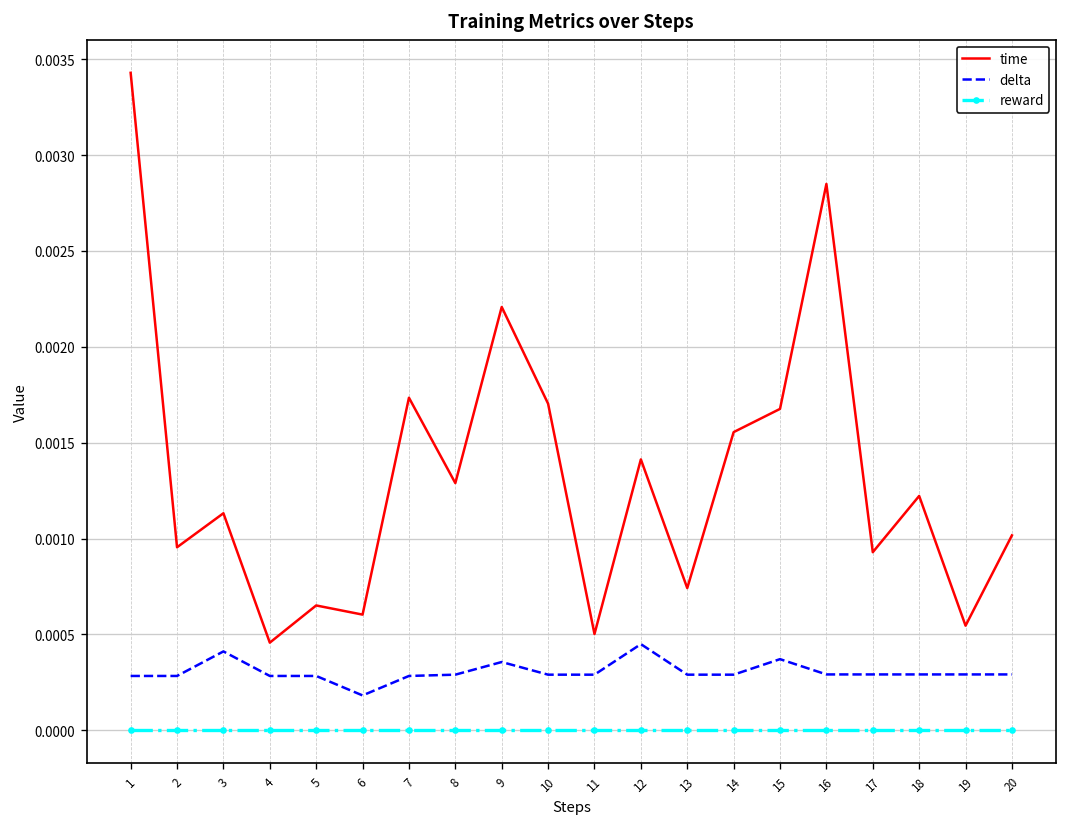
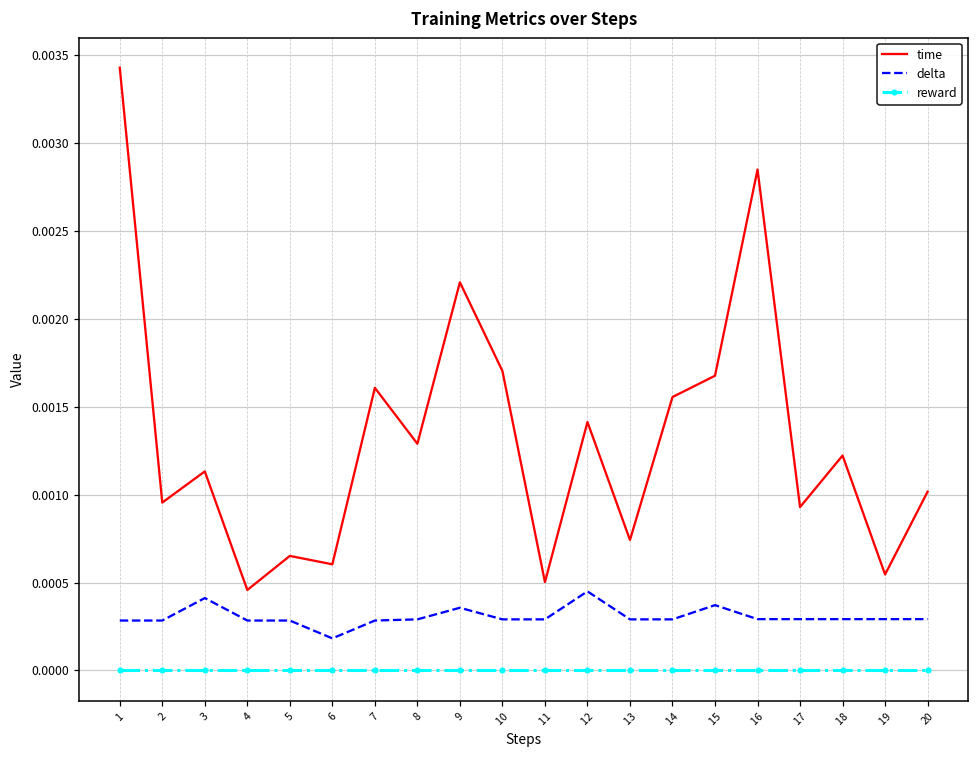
  {
    "time": {
      "1": 0.00343,
      "2": 0.00095,
      "3": 0.00113,
      "4": 0.00046,
      "5": 0.00065,
      "6": 0.00060,
-     "7": 0.00173,
+     "7": 0.00161,
      "8": 0.00129,
      "9": 0.00221,
      "10": 0.00170,
      "11": 0.00050,
      "12": 0.00141,
      "13": 0.00074,
      "14": 0.00156,
      "15": 0.00168,
      "16": 0.00285,
      "17": 0.00093,
      "18": 0.00122,
      "19": 0.00055,
      "20": 0.00102
    },
    "delta": {
      "1": 0.00028,
      "2": 0.00028,
      "3": 0.00041,
      "4": 0.00028,
      "5": 0.00028,
      "6": 0.00018,
      "7": 0.00028,
      "8": 0.00029,
      "9": 0.00036,
      "10": 0.00029,
      "11": 0.00029,
      "12": 0.00045,
      "13": 0.00029,
      "14": 0.00029,
      "15": 0.00037,
      "16": 0.00029,
      "17": 0.00029,
      "18": 0.00029,
      "19": 0.00029,
      "20": 0.00029
    },
    "reward": {
      "1": 0.00000,
      "2": 0.00000,
      "3": 0.00000,
      "4": 0.00000,
      "5": 0.00000,
      "6": 0.00000,
      "7": 0.00000,
      "8": 0.00000,
      "9": 0.00000,
      "10": 0.00000,
      "11": 0.00000,
      "12": 0.00000,
      "13": 0.00000,
      "14": 0.00000,
      "15": 0.00000,
      "16": 0.00000,
      "17": 0.00000,
      "18": 0.00000,
      "19": 0.00000,
      "20": 0.00000
    }
  }
